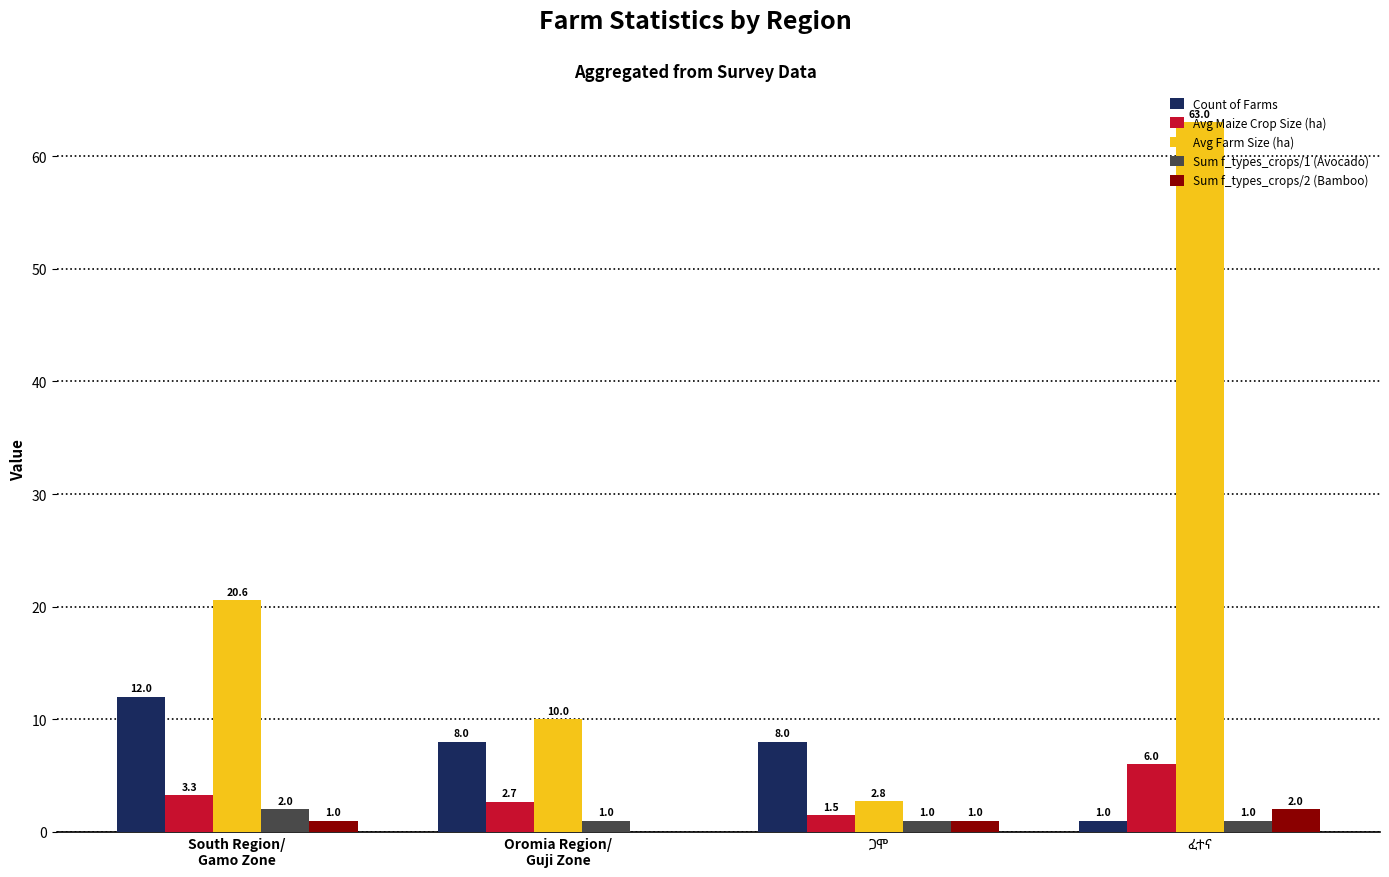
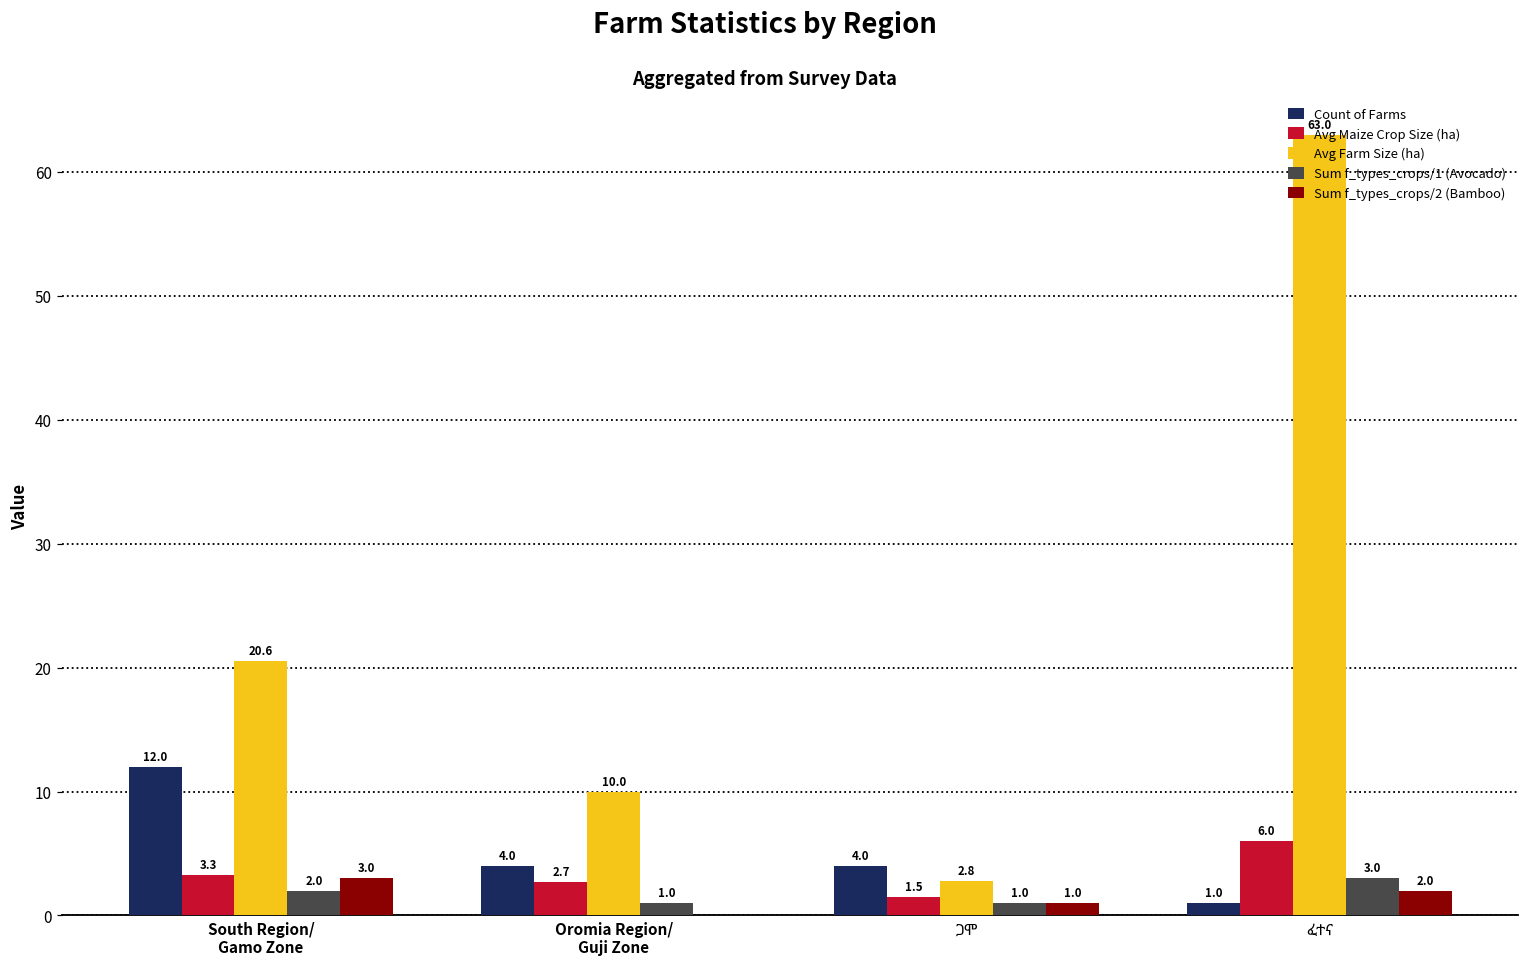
  {
    "Count of Farms": {
      "South Region/ Gamo Zone": 12.0,
-     "Oromia Region/ Guji Zone": 8.0,
-     "ጋሞ": 8.0,
+     "Oromia Region/ Guji Zone": 4.0,
+     "ጋሞ": 4.0,
      "ፈተና": 1.0
    },
    "Avg Maize Crop Size (ha)": {
      "South Region/ Gamo Zone": 3.3,
      "Oromia Region/ Guji Zone": 2.7,
      "ጋሞ": 1.5,
      "ፈተና": 6.0
    },
    "Avg Farm Size (ha)": {
      "South Region/ Gamo Zone": 20.6,
      "Oromia Region/ Guji Zone": 10.0,
      "ጋሞ": 2.8,
      "ፈተና": 63.0
    },
    "Sum f_types_crops/1 (Avocado)": {
      "South Region/ Gamo Zone": 2.0,
      "Oromia Region/ Guji Zone": 1.0,
      "ጋሞ": 1.0,
-     "ፈተና": 1.0
+     "ፈተና": 3.0
    },
    "Sum f_types_crops/2 (Bamboo)": {
-     "South Region/ Gamo Zone": 1.0,
+     "South Region/ Gamo Zone": 3.0,
      "ጋሞ": 1.0,
      "ፈተና": 2.0
    }
  }
